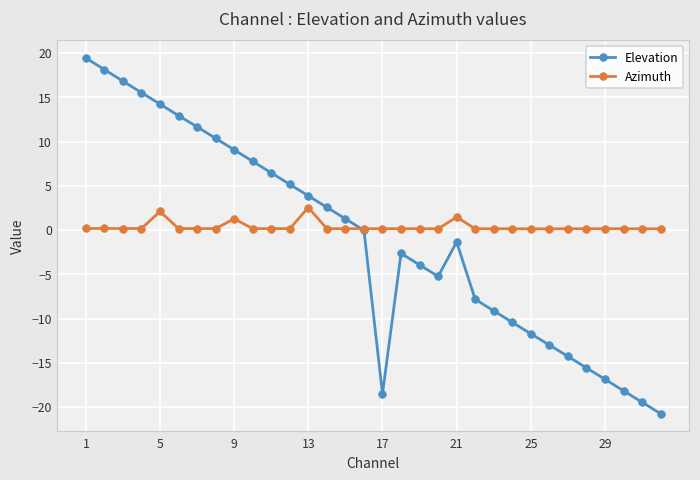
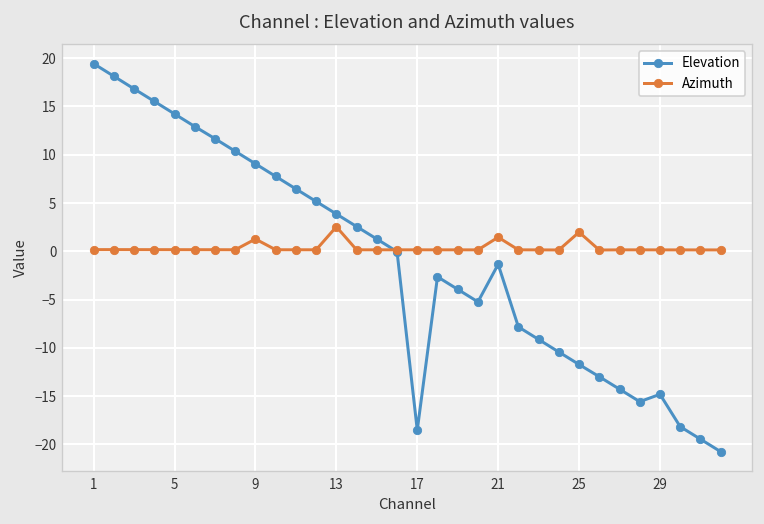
  {
    "Elevation": {
      "1": 19,
      "5": 14,
      "9": 9,
      "13": 4,
      "17": -19,
      "21": -1,
      "25": -12,
-     "29": -17
+     "29": -15
    },
    "Azimuth": {
      "1": 0,
-     "5": 2,
+     "5": 0,
      "9": 1,
      "13": 3,
      "17": 0,
      "21": 1,
-     "25": 0,
+     "25": 2,
      "29": 0
    }
  }
